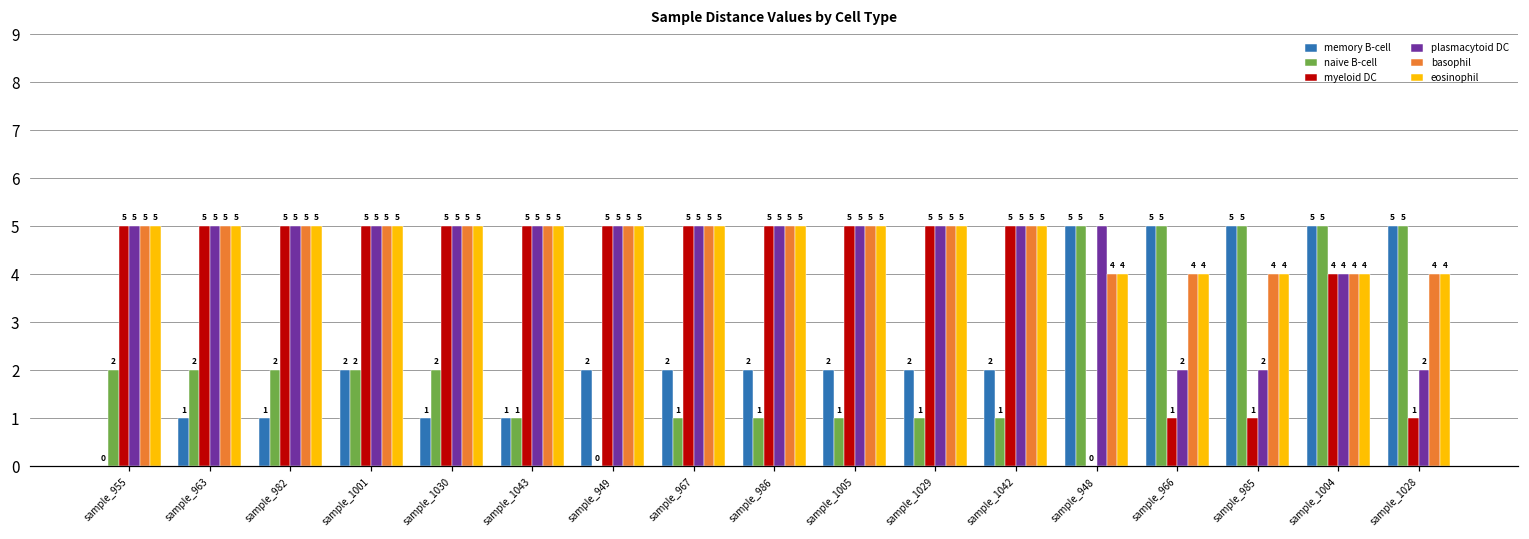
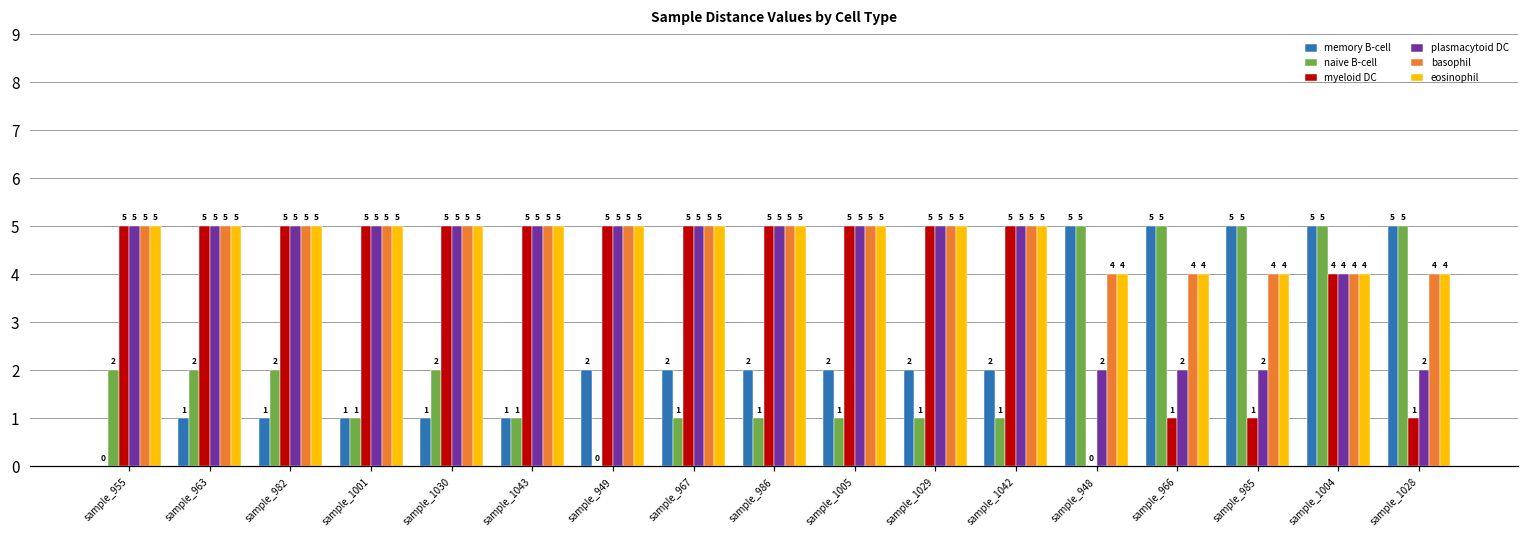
  {
    "memory B-cell": {
      "sample_955": 0,
      "sample_963": 1,
      "sample_982": 1,
-     "sample_1001": 2,
+     "sample_1001": 1,
      "sample_1030": 1,
      "sample_1043": 1,
      "sample_949": 2,
      "sample_967": 2,
      "sample_986": 2,
      "sample_1005": 2,
      "sample_1029": 2,
      "sample_1042": 2,
      "sample_948": 5,
      "sample_966": 5,
      "sample_985": 5,
      "sample_1004": 5,
      "sample_1028": 5
    },
    "naive B-cell": {
      "sample_955": 2,
      "sample_963": 2,
      "sample_982": 2,
-     "sample_1001": 2,
+     "sample_1001": 1,
      "sample_1030": 2,
      "sample_1043": 1,
      "sample_949": 0,
      "sample_967": 1,
      "sample_986": 1,
      "sample_1005": 1,
      "sample_1029": 1,
      "sample_1042": 1,
      "sample_948": 5,
      "sample_966": 5,
      "sample_985": 5,
      "sample_1004": 5,
      "sample_1028": 5
    },
    "myeloid DC": {
      "sample_955": 5,
      "sample_963": 5,
      "sample_982": 5,
      "sample_1001": 5,
      "sample_1030": 5,
      "sample_1043": 5,
      "sample_949": 5,
      "sample_967": 5,
      "sample_986": 5,
      "sample_1005": 5,
      "sample_1029": 5,
      "sample_1042": 5,
      "sample_948": 0,
      "sample_966": 1,
      "sample_985": 1,
      "sample_1004": 4,
      "sample_1028": 1
    },
    "plasmacytoid DC": {
      "sample_955": 5,
      "sample_963": 5,
      "sample_982": 5,
      "sample_1001": 5,
      "sample_1030": 5,
      "sample_1043": 5,
      "sample_949": 5,
      "sample_967": 5,
      "sample_986": 5,
      "sample_1005": 5,
      "sample_1029": 5,
      "sample_1042": 5,
-     "sample_948": 5,
+     "sample_948": 2,
      "sample_966": 2,
      "sample_985": 2,
      "sample_1004": 4,
      "sample_1028": 2
    },
    "basophil": {
      "sample_955": 5,
      "sample_963": 5,
      "sample_982": 5,
      "sample_1001": 5,
      "sample_1030": 5,
      "sample_1043": 5,
      "sample_949": 5,
      "sample_967": 5,
      "sample_986": 5,
      "sample_1005": 5,
      "sample_1029": 5,
      "sample_1042": 5,
      "sample_948": 4,
      "sample_966": 4,
      "sample_985": 4,
      "sample_1004": 4,
      "sample_1028": 4
    },
    "eosinophil": {
      "sample_955": 5,
      "sample_963": 5,
      "sample_982": 5,
      "sample_1001": 5,
      "sample_1030": 5,
      "sample_1043": 5,
      "sample_949": 5,
      "sample_967": 5,
      "sample_986": 5,
      "sample_1005": 5,
      "sample_1029": 5,
      "sample_1042": 5,
      "sample_948": 4,
      "sample_966": 4,
      "sample_985": 4,
      "sample_1004": 4,
      "sample_1028": 4
    }
  }
